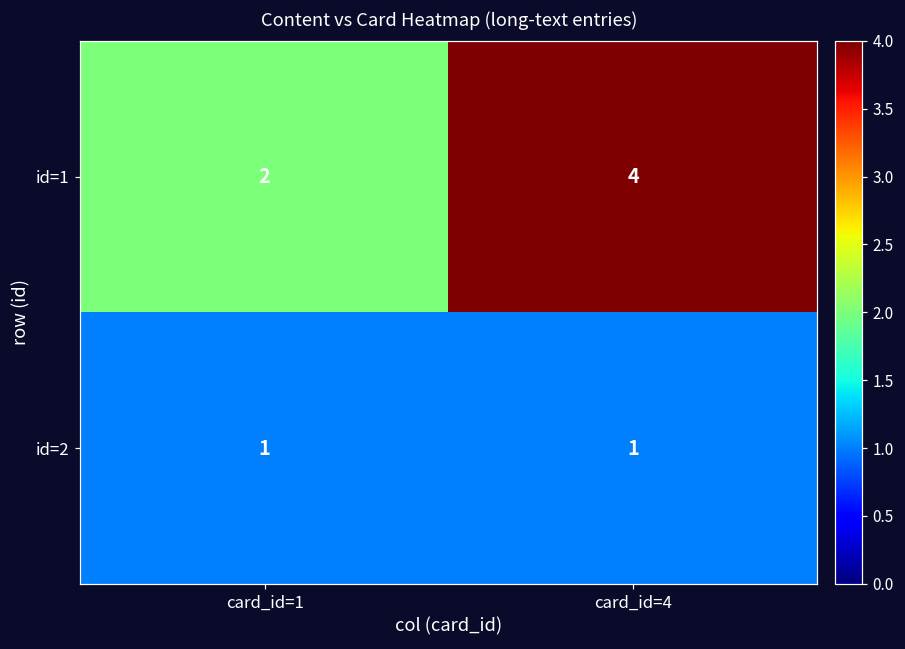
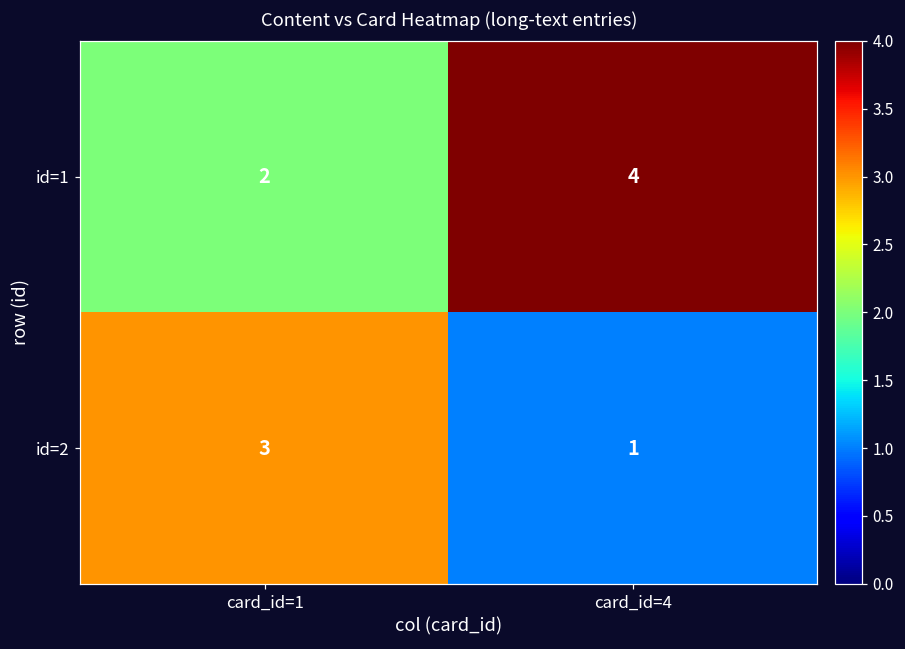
  {
    "id=1": {
      "card_id=1": 2,
      "card_id=4": 4
    },
    "id=2": {
-     "card_id=1": 1,
+     "card_id=1": 3,
      "card_id=4": 1
    }
  }
